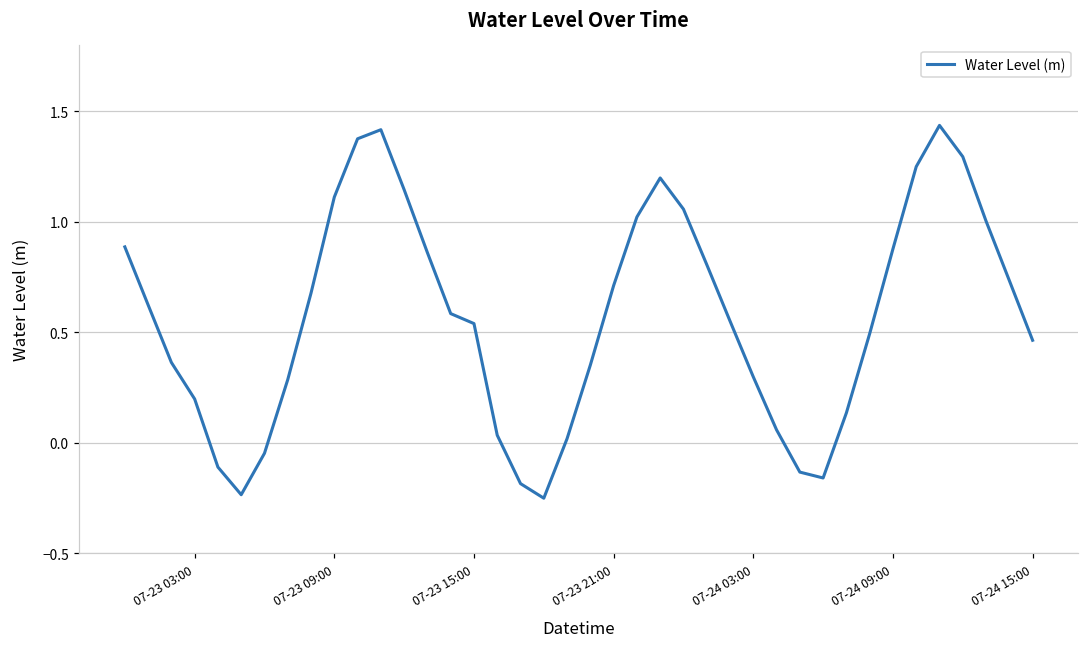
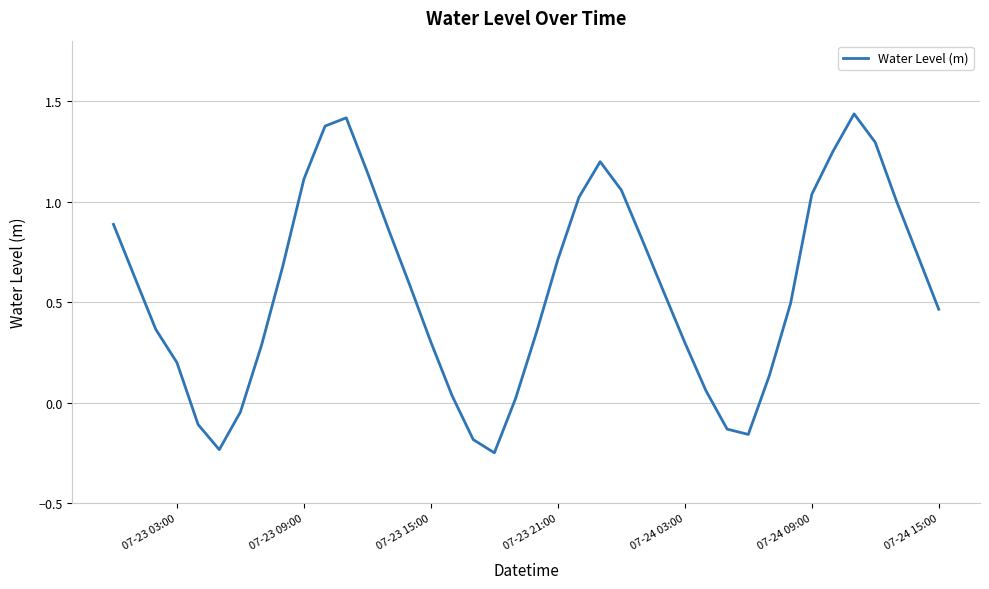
  {
    "07-23 03:00": 0.20,
    "07-23 09:00": 1.11,
-   "07-23 15:00": 0.54,
+   "07-23 15:00": 0.30,
    "07-23 21:00": 0.71,
    "07-24 03:00": 0.30,
-   "07-24 09:00": 0.88,
+   "07-24 09:00": 1.04,
    "07-24 15:00": 0.46
  }
